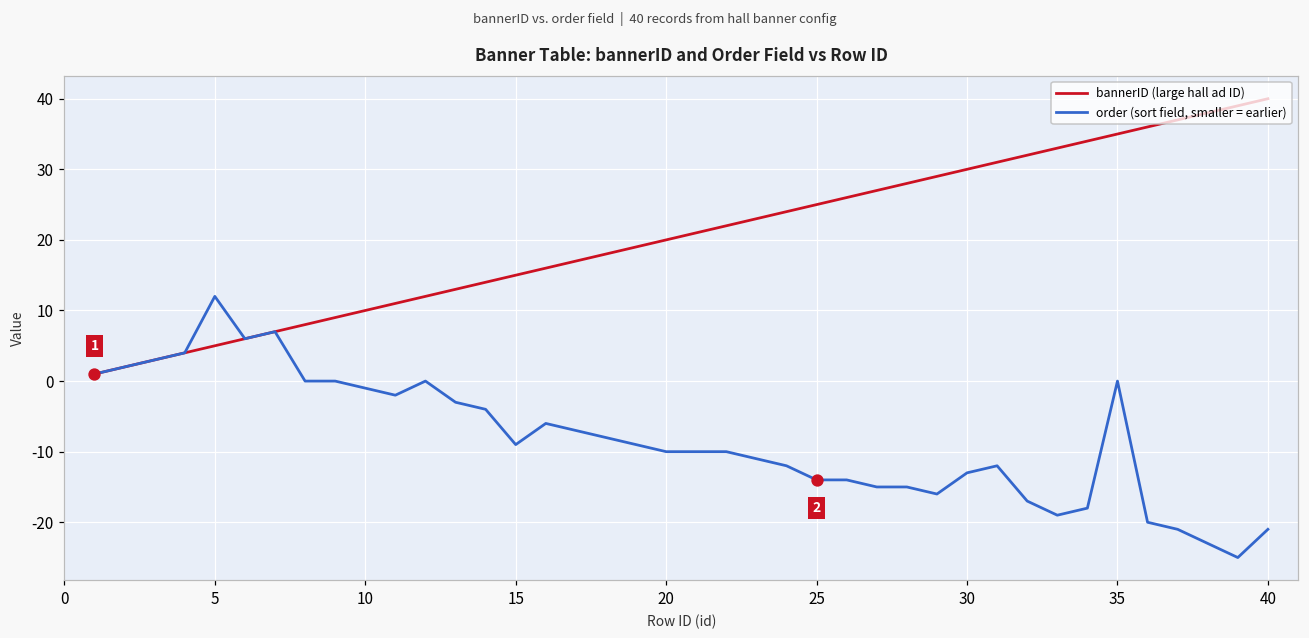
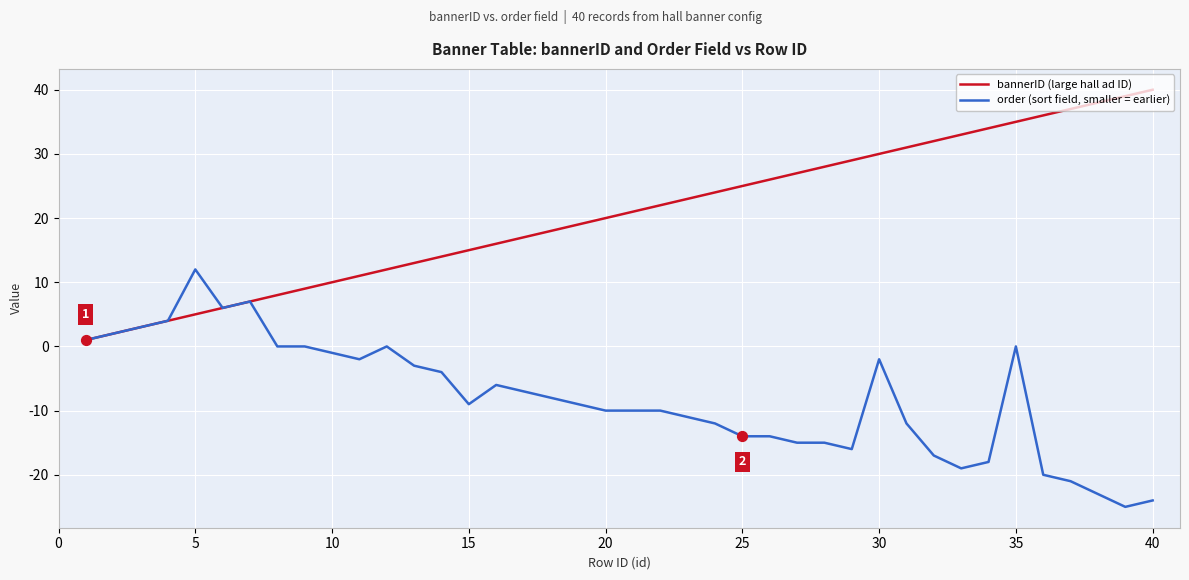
  {
    "order (sort field, smaller = earlier)": {
      "5": 12,
      "10": -1,
      "15": -9,
      "20": -10,
-     "30": -13,
+     "30": -2,
      "35": 0,
-     "40": -21
+     "40": -24
    }
  }
